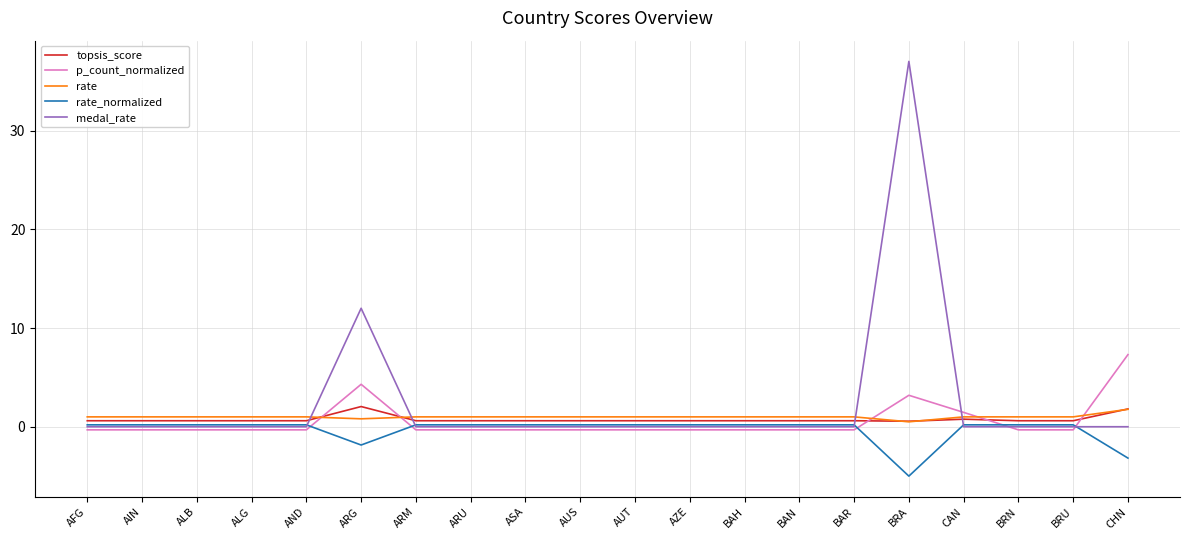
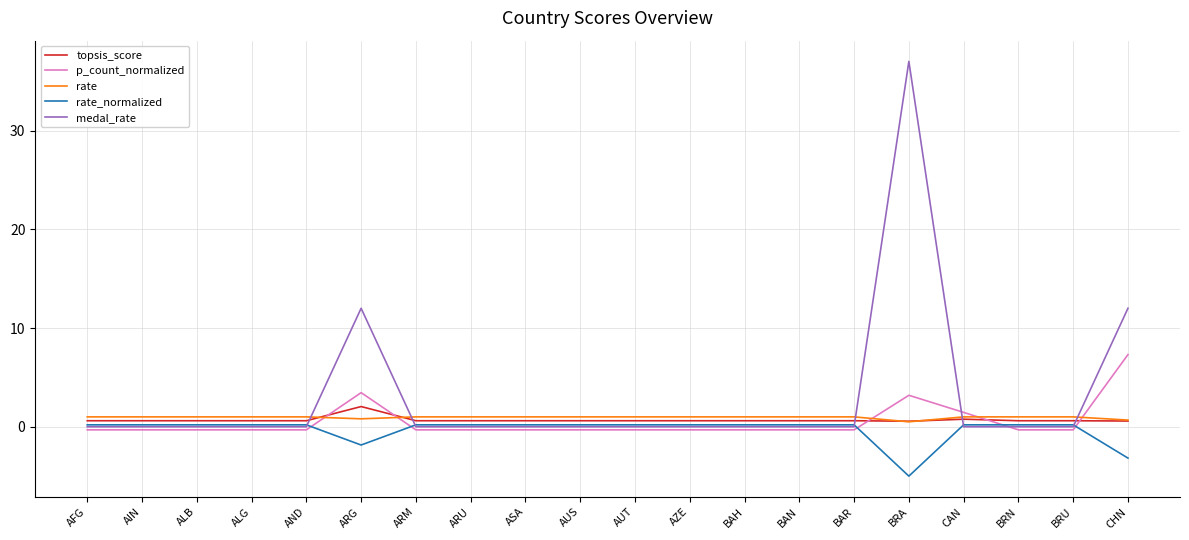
  {
    "topsis_score": {
      "AFG": 1,
      "AIN": 1,
      "ALB": 1,
      "ALG": 1,
      "AND": 1,
      "ARG": 2,
      "ARM": 1,
      "ARU": 1,
      "ASA": 1,
      "AUS": 1,
      "AUT": 1,
      "AZE": 1,
      "BAH": 1,
      "BAN": 1,
      "BAR": 1,
      "BRN": 1,
      "BRU": 1,
-     "CHN": 2
+     "CHN": 1
    },
    "p_count_normalized": {
      "AFG": 0,
      "AIN": 0,
      "ALB": 0,
      "ALG": 0,
      "AND": 0,
-     "ARG": 4,
+     "ARG": 3,
      "ARM": 0,
      "ARU": 0,
      "ASA": 0,
      "AUS": 0,
      "AUT": 0,
      "AZE": 0,
      "BAH": 0,
      "BAN": 0,
      "BAR": 0,
      "BRA": 3,
      "CAN": 1,
      "BRN": 0,
      "BRU": 0,
      "CHN": 7
    },
    "rate": {
      "AFG": 1,
      "AIN": 1,
      "ALB": 1,
      "ALG": 1,
      "AND": 1,
      "ARG": 1,
      "ARM": 1,
      "ARU": 1,
      "ASA": 1,
      "AUS": 1,
      "AUT": 1,
      "AZE": 1,
      "BAH": 1,
      "BAN": 1,
      "BAR": 1,
      "BRN": 1,
      "BRU": 1,
-     "CHN": 2
+     "CHN": 1
    },
    "rate_normalized": {
      "ARG": -2,
      "BRA": -5,
      "CHN": -3
    },
    "medal_rate": {
      "ARG": 12,
      "BRA": 37,
-     "CHN": 0
+     "CHN": 12
    }
  }
